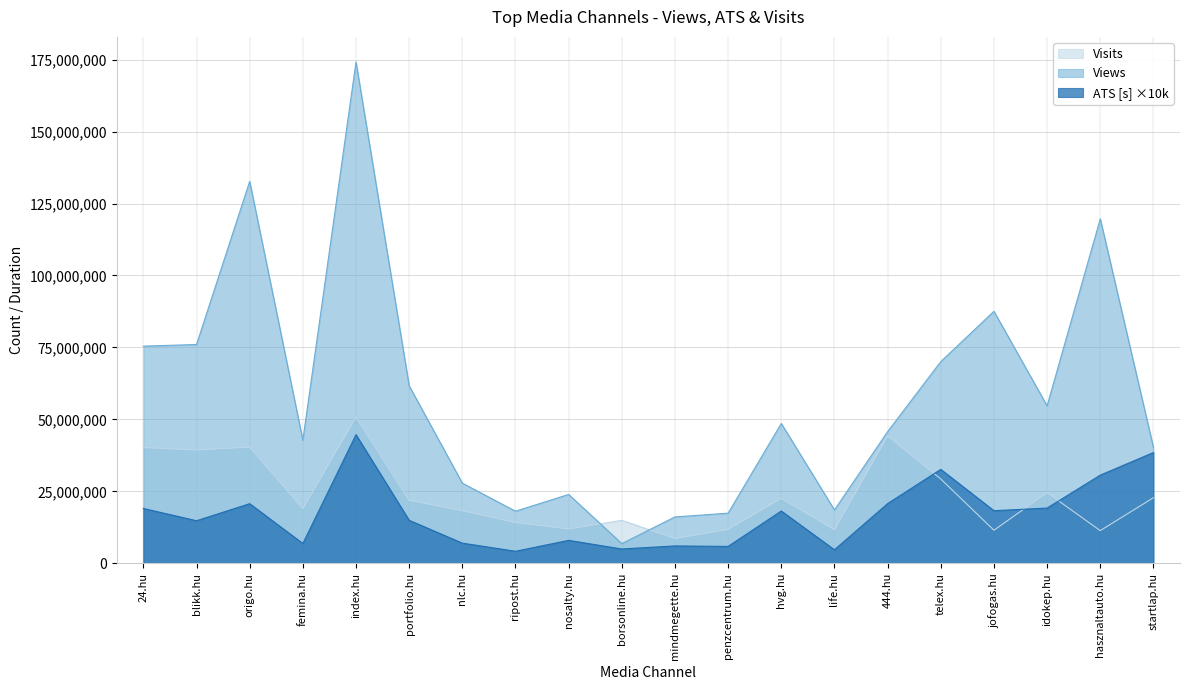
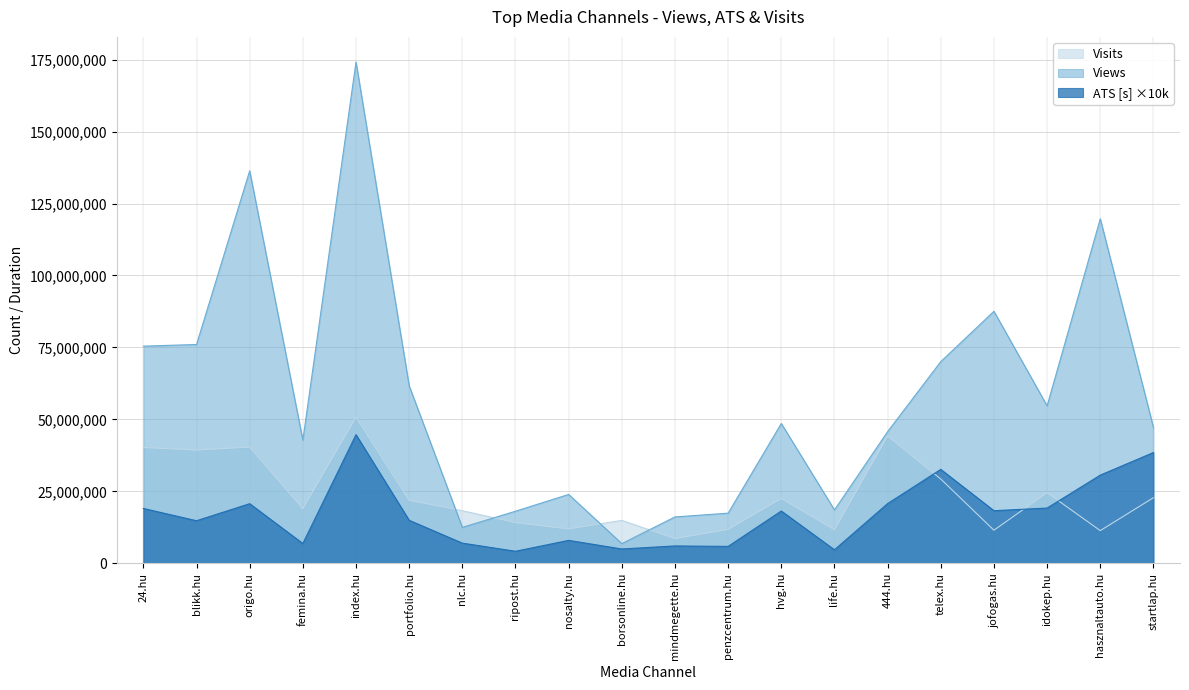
  {
    "Visits": {
      "24.hu": "40,000,000",
      "blikk.hu": "39,000,000",
      "origo.hu": "40,000,000",
      "femina.hu": "19,000,000",
      "index.hu": "51,000,000",
      "portfolio.hu": "22,000,000",
      "nlc.hu": "18,000,000",
      "ripost.hu": "14,000,000",
      "nosalty.hu": "12,000,000",
      "borsonline.hu": "15,000,000",
      "mindmegette.hu": "9,000,000",
      "penzcentrum.hu": "12,000,000",
      "hvg.hu": "23,000,000",
      "life.hu": "12,000,000",
      "444.hu": "44,000,000",
      "telex.hu": "29,000,000",
      "jofogas.hu": "12,000,000",
      "idokep.hu": "25,000,000",
      "hasznaltauto.hu": "11,000,000",
      "startlap.hu": "23,000,000"
    },
    "Views": {
      "24.hu": "75,000,000",
      "blikk.hu": "76,000,000",
-     "origo.hu": "133,000,000",
+     "origo.hu": "136,000,000",
      "femina.hu": "43,000,000",
      "index.hu": "174,000,000",
      "portfolio.hu": "62,000,000",
-     "nlc.hu": "28,000,000",
+     "nlc.hu": "13,000,000",
      "ripost.hu": "18,000,000",
      "nosalty.hu": "24,000,000",
      "borsonline.hu": "7,000,000",
      "mindmegette.hu": "16,000,000",
      "penzcentrum.hu": "17,000,000",
      "hvg.hu": "49,000,000",
      "life.hu": "19,000,000",
      "444.hu": "46,000,000",
      "telex.hu": "70,000,000",
      "jofogas.hu": "88,000,000",
      "idokep.hu": "55,000,000",
      "hasznaltauto.hu": "120,000,000",
-     "startlap.hu": "40,000,000"
+     "startlap.hu": "47,000,000"
    },
    "ATS [s] ×10k": {
      "24.hu": "19,000,000",
      "blikk.hu": "15,000,000",
      "origo.hu": "21,000,000",
      "femina.hu": "7,000,000",
      "index.hu": "45,000,000",
      "portfolio.hu": "15,000,000",
      "nlc.hu": "7,000,000",
      "ripost.hu": "4,000,000",
      "nosalty.hu": "8,000,000",
      "borsonline.hu": "5,000,000",
      "mindmegette.hu": "6,000,000",
      "penzcentrum.hu": "6,000,000",
      "hvg.hu": "18,000,000",
      "life.hu": "5,000,000",
      "444.hu": "21,000,000",
      "telex.hu": "33,000,000",
      "jofogas.hu": "18,000,000",
      "idokep.hu": "19,000,000",
      "hasznaltauto.hu": "31,000,000",
      "startlap.hu": "38,000,000"
    }
  }
